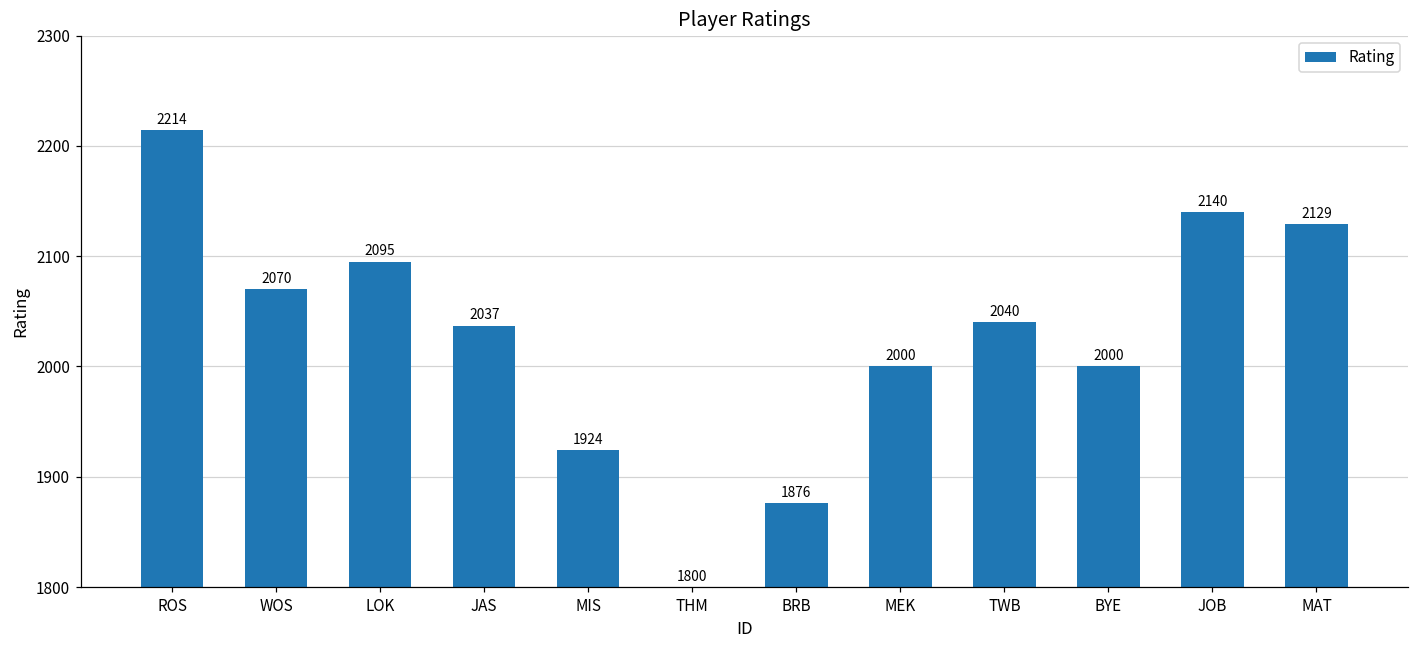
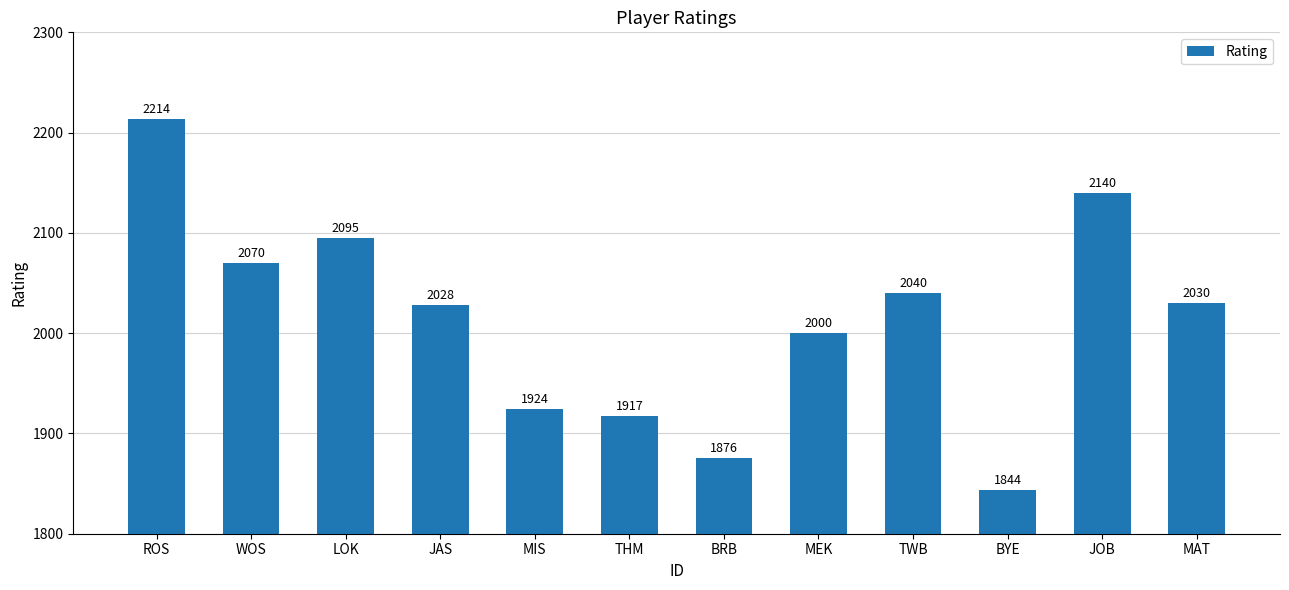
  {
    "ROS": 2214,
    "WOS": 2070,
    "LOK": 2095,
-   "JAS": 2037,
+   "JAS": 2028,
    "MIS": 1924,
-   "THM": 1800,
+   "THM": 1917,
    "BRB": 1876,
    "MEK": 2000,
    "TWB": 2040,
-   "BYE": 2000,
+   "BYE": 1844,
    "JOB": 2140,
-   "MAT": 2129
+   "MAT": 2030
  }
